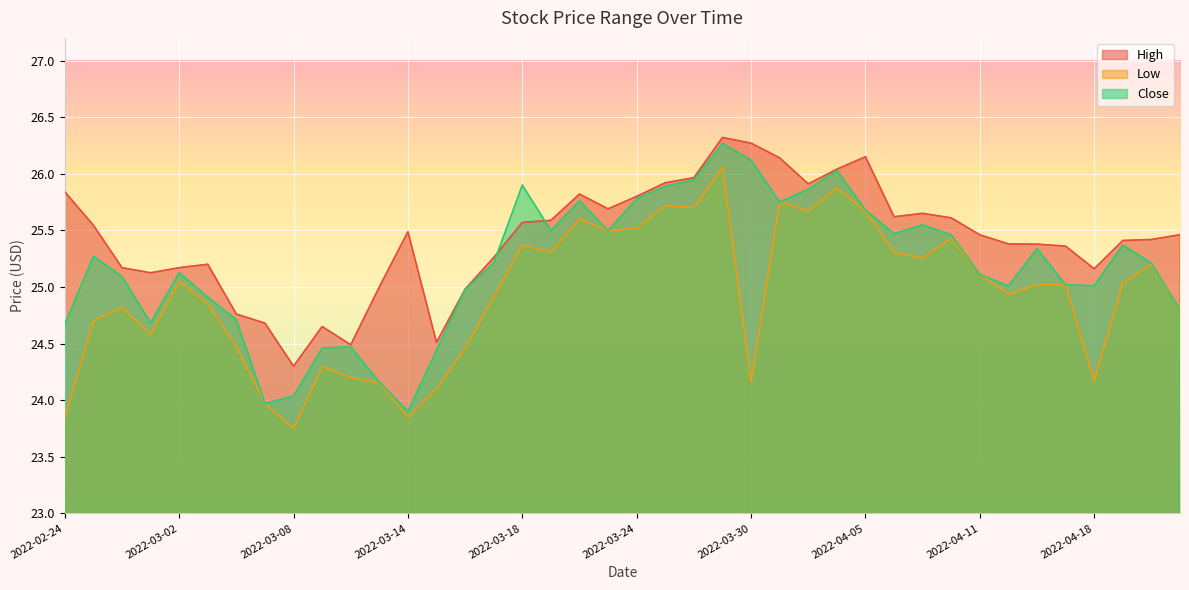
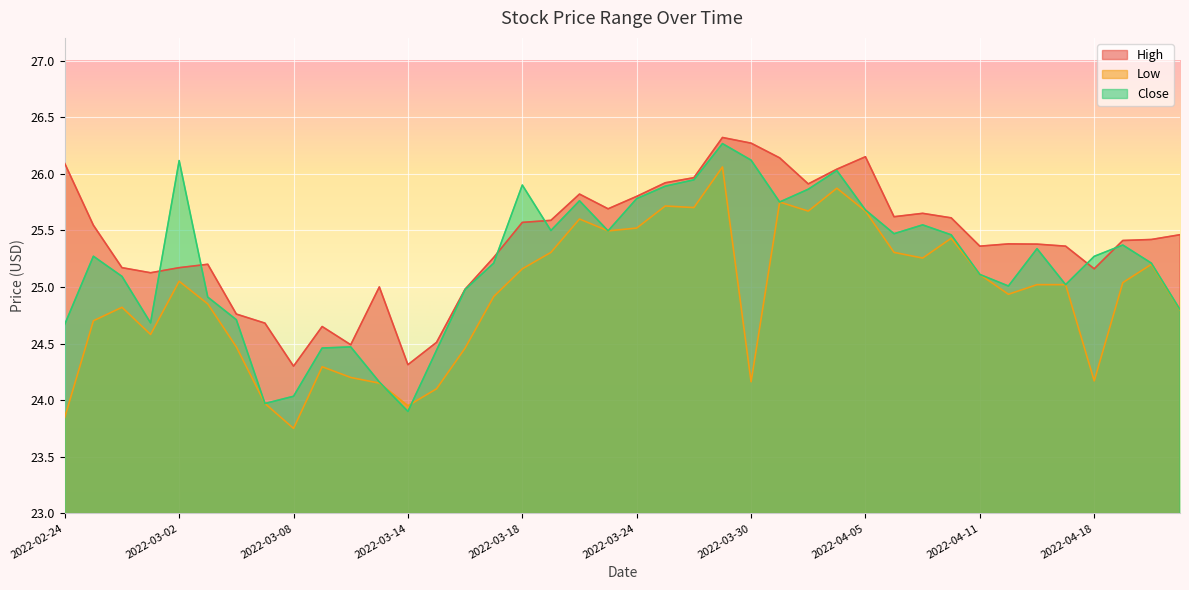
  {
    "High": {
-     "2022-02-24": 25.84,
+     "2022-02-24": 26.09,
      "2022-03-02": 25.17,
      "2022-03-08": 24.30,
-     "2022-03-14": 25.49,
+     "2022-03-14": 24.31,
      "2022-03-18": 25.57,
      "2022-03-30": 26.27,
      "2022-04-05": 26.15,
-     "2022-04-11": 25.46,
+     "2022-04-11": 25.36,
      "2022-04-18": 25.16
    },
    "Low": {
      "2022-02-24": 23.85,
      "2022-03-02": 25.05,
      "2022-03-08": 23.75,
-     "2022-03-14": 23.85,
-     "2022-03-18": 25.37,
+     "2022-03-14": 23.95,
+     "2022-03-18": 25.16,
      "2022-03-24": 25.52,
      "2022-03-30": 24.16,
      "2022-04-18": 24.17
    },
    "Close": {
      "2022-02-24": 24.67,
-     "2022-03-02": 25.13,
+     "2022-03-02": 26.12,
      "2022-03-08": 24.03,
      "2022-03-14": 23.90,
      "2022-03-18": 25.90,
      "2022-03-30": 26.12,
-     "2022-04-18": 25.01
+     "2022-04-18": 25.27
    }
  }
